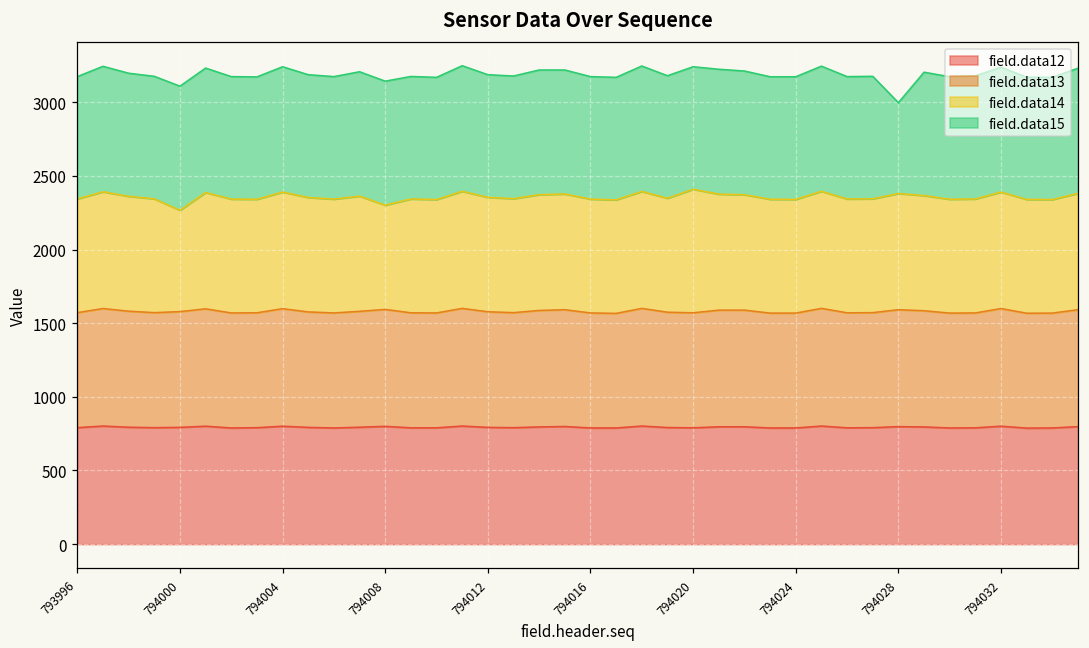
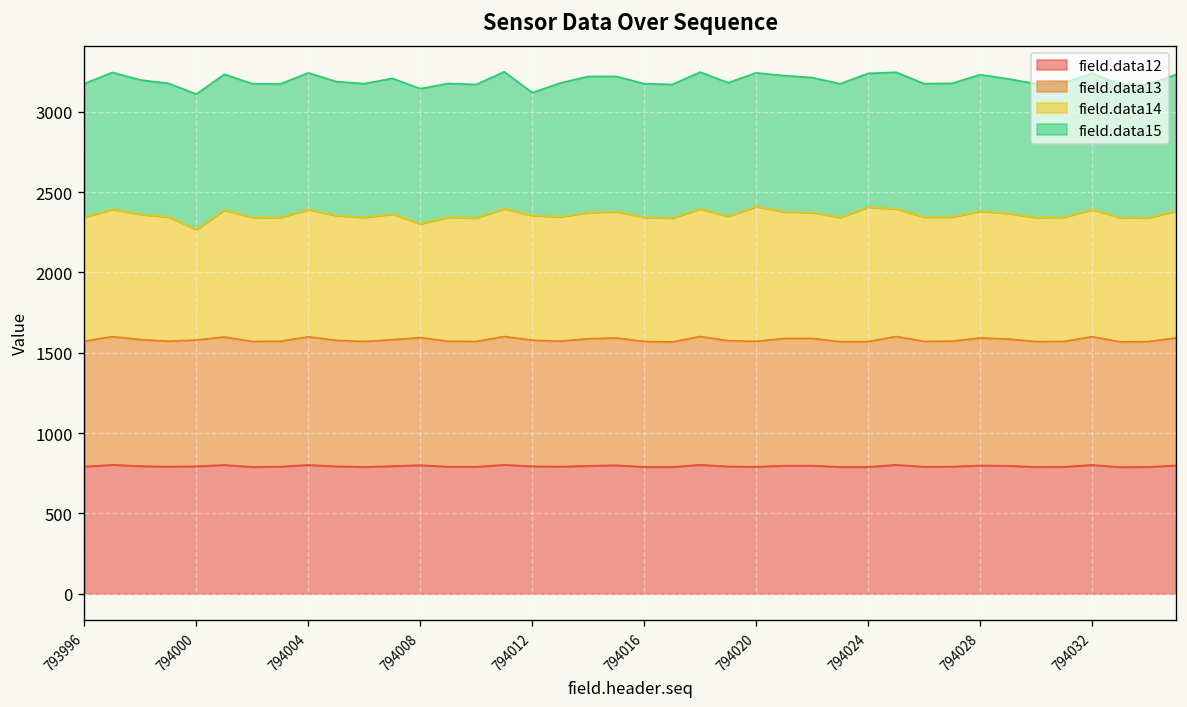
  {
    "field.data14": {
      "793996": 770,
      "794000": 690,
      "794004": 790,
      "794008": 710,
      "794012": 780,
      "794016": 770,
      "794020": 840,
-     "794024": 770,
+     "794024": 840,
      "794028": 790,
      "794032": 790
    },
    "field.data15": {
      "793996": 830,
      "794000": 840,
      "794004": 850,
      "794008": 840,
-     "794012": 830,
+     "794012": 760,
      "794016": 830,
      "794020": 830,
      "794024": 830,
-     "794028": 620
+     "794028": 850
    }
  }
